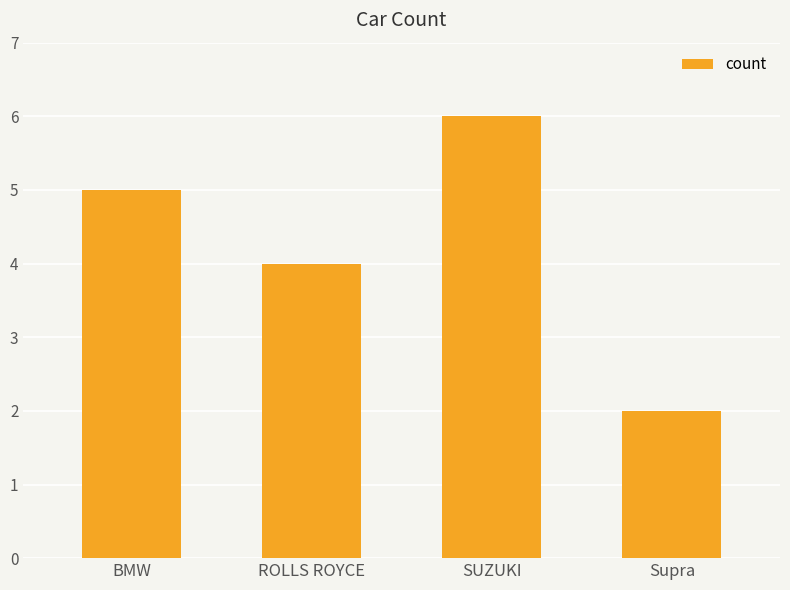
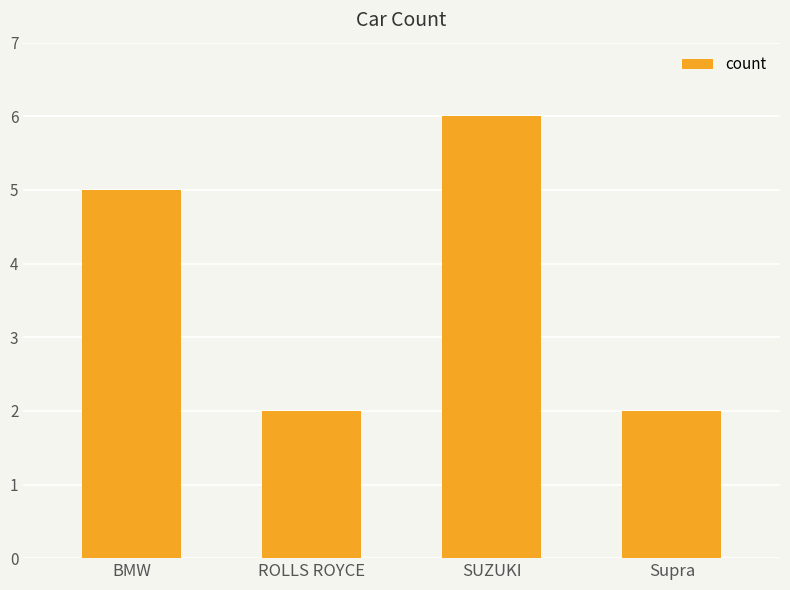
  {
    "BMW": 5,
-   "ROLLS ROYCE": 4,
+   "ROLLS ROYCE": 2,
    "SUZUKI": 6,
    "Supra": 2
  }
